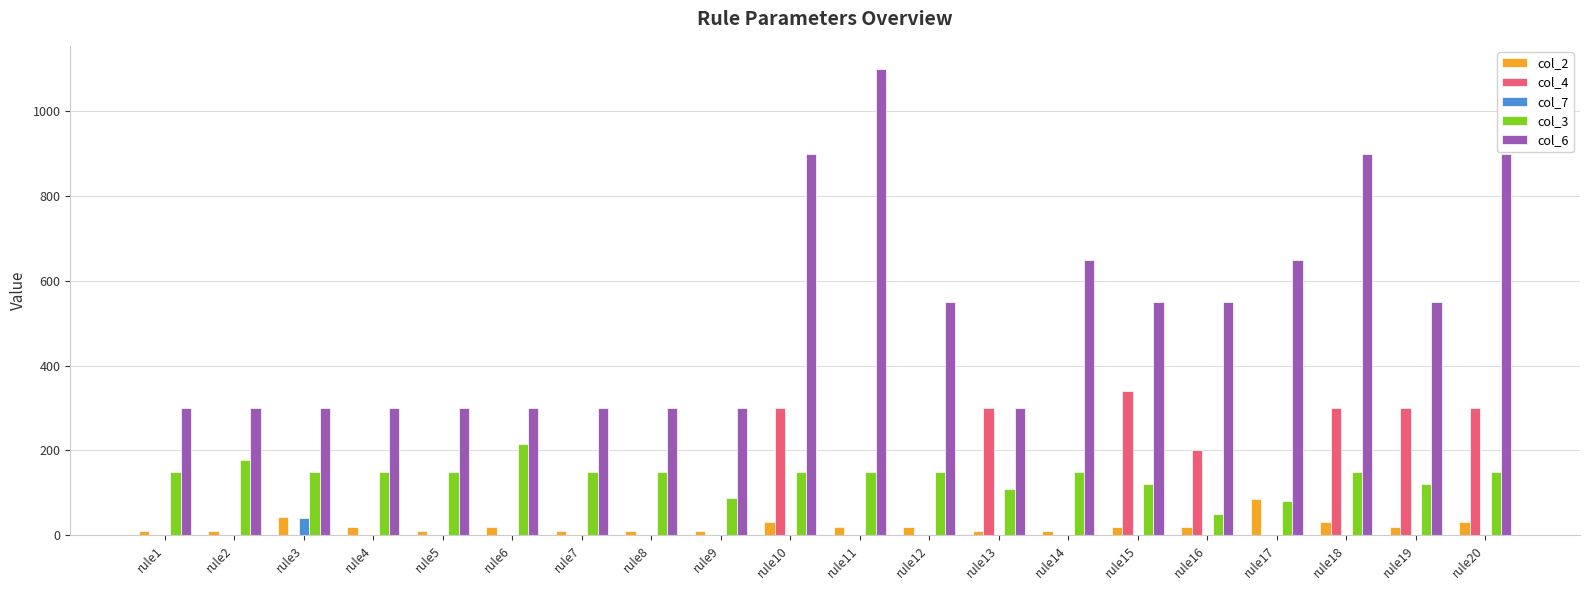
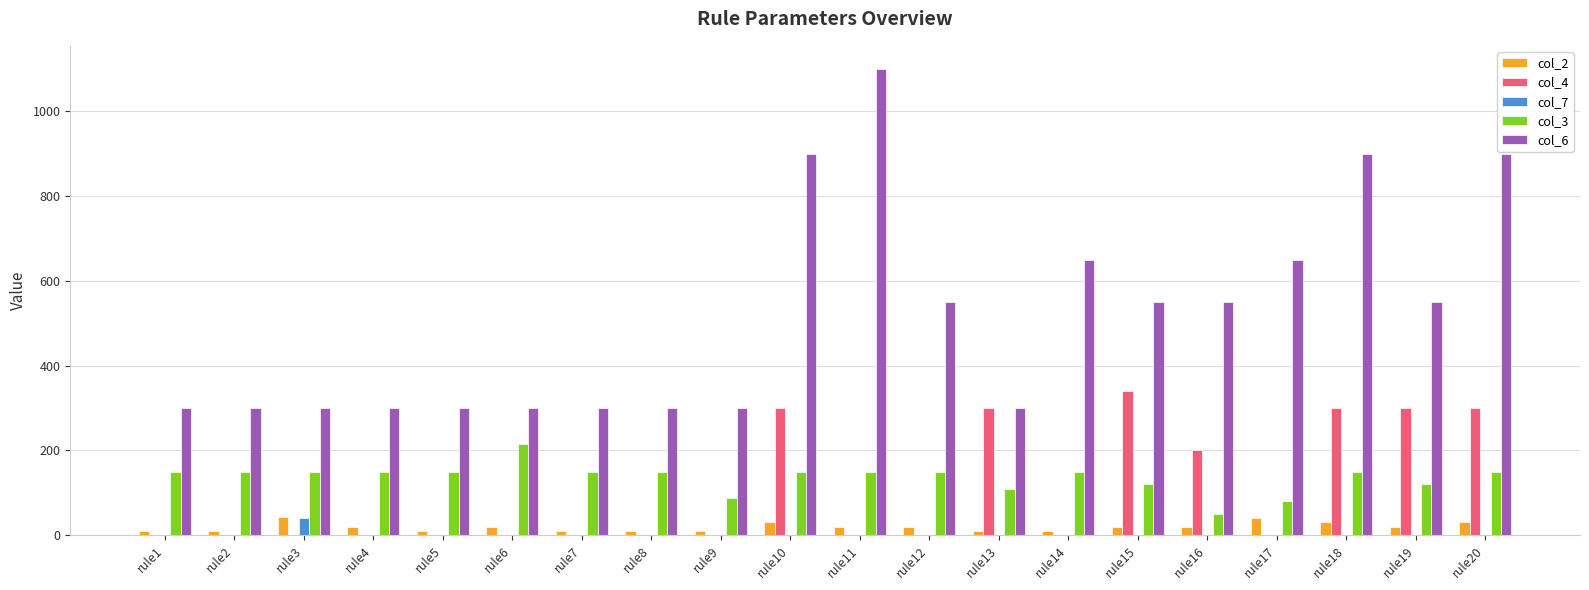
  {
    "col_2": {
      "rule1": 10,
      "rule2": 10,
      "rule3": 40,
      "rule4": 20,
      "rule5": 10,
      "rule6": 20,
      "rule7": 10,
      "rule8": 10,
      "rule9": 10,
      "rule10": 30,
      "rule11": 20,
      "rule12": 20,
      "rule13": 10,
      "rule14": 10,
      "rule15": 20,
      "rule16": 20,
-     "rule17": 90,
+     "rule17": 40,
      "rule18": 30,
      "rule19": 20,
      "rule20": 30
    },
    "col_4": {
      "rule1": 0,
      "rule2": 0,
      "rule3": 0,
      "rule4": 0,
      "rule5": 0,
      "rule6": 0,
      "rule7": 0,
      "rule8": 0,
      "rule9": 0,
      "rule10": 300,
      "rule11": 0,
      "rule12": 0,
      "rule13": 300,
      "rule14": 0,
      "rule15": 340,
      "rule16": 200,
      "rule17": 0,
      "rule18": 300,
      "rule19": 300,
      "rule20": 300
    },
    "col_7": {
      "rule3": 40
    },
    "col_3": {
      "rule1": 150,
-     "rule2": 180,
+     "rule2": 150,
      "rule3": 150,
      "rule4": 150,
      "rule5": 150,
      "rule6": 220,
      "rule7": 150,
      "rule8": 150,
      "rule9": 90,
      "rule10": 150,
      "rule11": 150,
      "rule12": 150,
      "rule13": 110,
      "rule14": 150,
      "rule15": 120,
      "rule16": 50,
      "rule17": 80,
      "rule18": 150,
      "rule19": 120,
      "rule20": 150
    },
    "col_6": {
      "rule1": 300,
      "rule2": 300,
      "rule3": 300,
      "rule4": 300,
      "rule5": 300,
      "rule6": 300,
      "rule7": 300,
      "rule8": 300,
      "rule9": 300,
      "rule10": 900,
      "rule11": 1100,
      "rule12": 550,
      "rule13": 300,
      "rule14": 650,
      "rule15": 550,
      "rule16": 550,
      "rule17": 650,
      "rule18": 900,
      "rule19": 550,
      "rule20": 900
    }
  }
